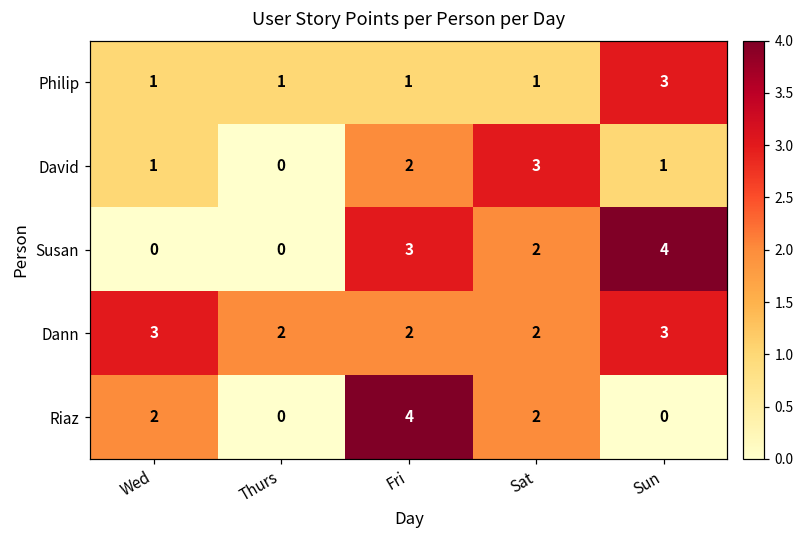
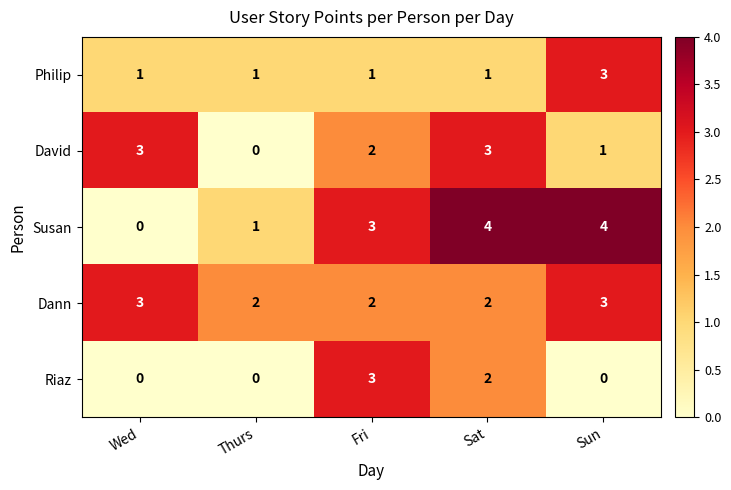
  {
    "Philip": {
      "Wed": 1,
      "Thurs": 1,
      "Fri": 1,
      "Sat": 1,
      "Sun": 3
    },
    "David": {
-     "Wed": 1,
+     "Wed": 3,
      "Thurs": 0,
      "Fri": 2,
      "Sat": 3,
      "Sun": 1
    },
    "Susan": {
      "Wed": 0,
-     "Thurs": 0,
+     "Thurs": 1,
      "Fri": 3,
-     "Sat": 2,
+     "Sat": 4,
      "Sun": 4
    },
    "Dann": {
      "Wed": 3,
      "Thurs": 2,
      "Fri": 2,
      "Sat": 2,
      "Sun": 3
    },
    "Riaz": {
-     "Wed": 2,
+     "Wed": 0,
      "Thurs": 0,
-     "Fri": 4,
+     "Fri": 3,
      "Sat": 2,
      "Sun": 0
    }
  }
